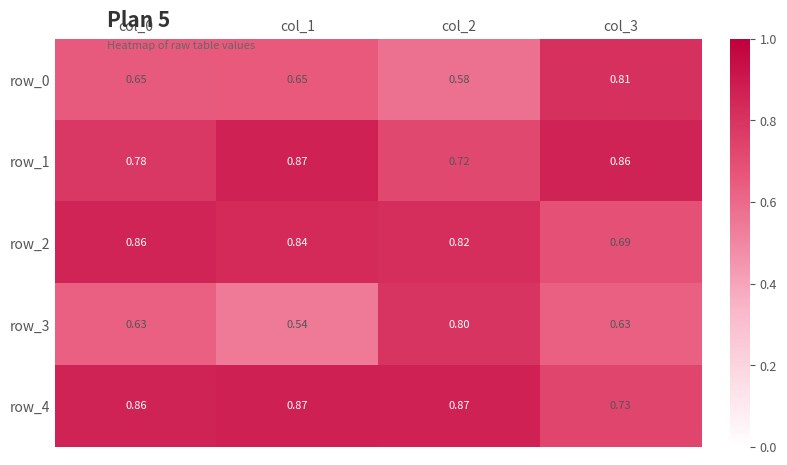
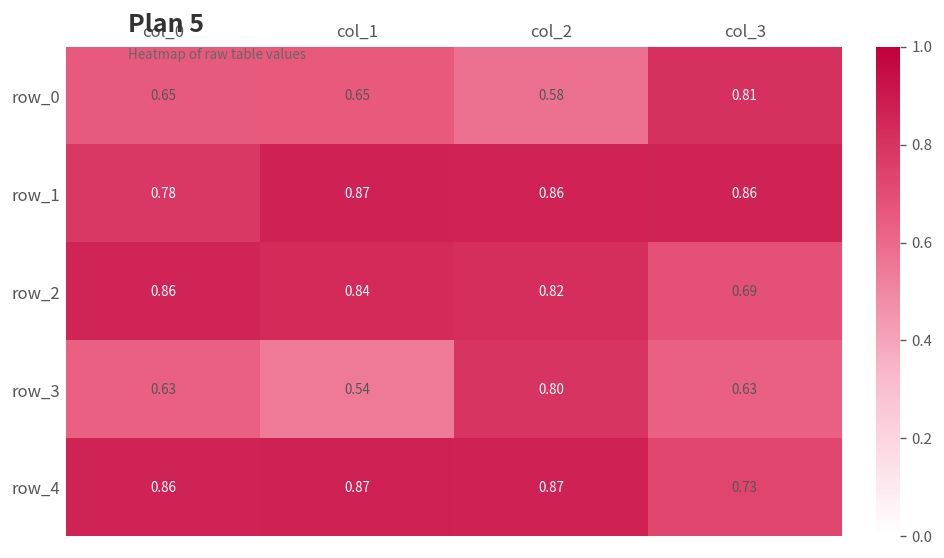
  {
    "row_0": {
      "col_0": 0.65,
      "col_1": 0.65,
      "col_2": 0.58,
      "col_3": 0.81
    },
    "row_1": {
      "col_0": 0.78,
      "col_1": 0.87,
-     "col_2": 0.72,
+     "col_2": 0.86,
      "col_3": 0.86
    },
    "row_2": {
      "col_0": 0.86,
      "col_1": 0.84,
      "col_2": 0.82,
      "col_3": 0.69
    },
    "row_3": {
      "col_0": 0.63,
      "col_1": 0.54,
      "col_2": 0.80,
      "col_3": 0.63
    },
    "row_4": {
      "col_0": 0.86,
      "col_1": 0.87,
      "col_2": 0.87,
      "col_3": 0.73
    }
  }
